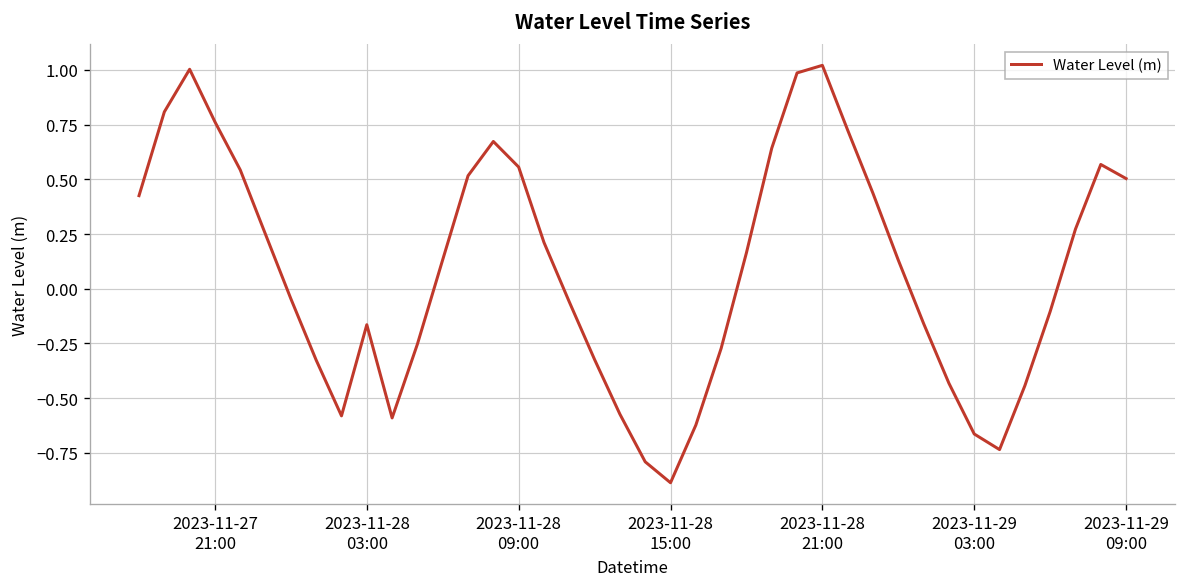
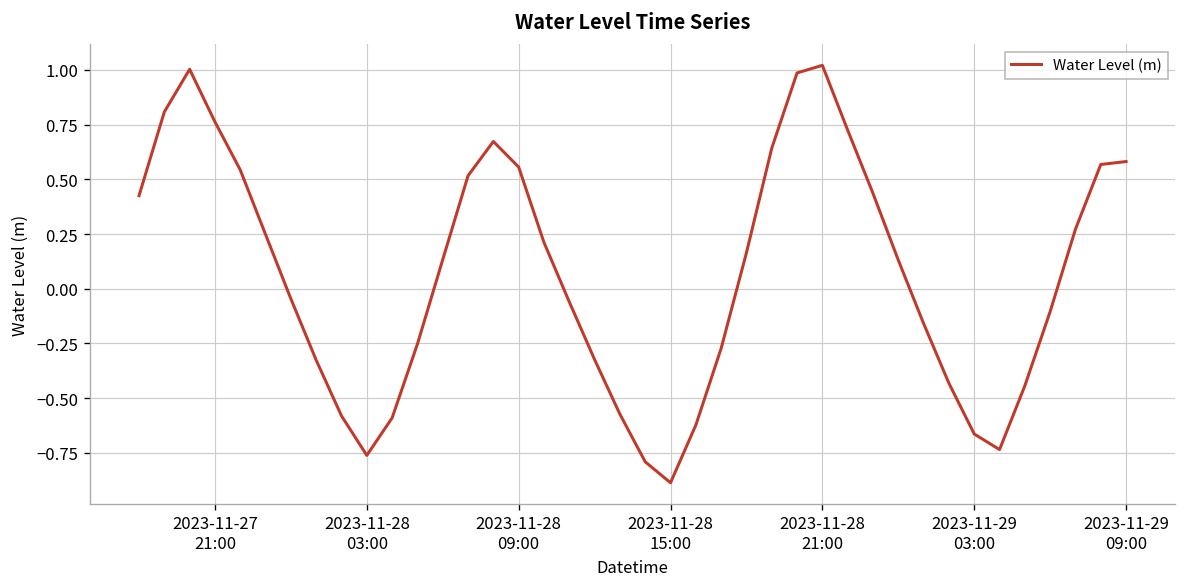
  {
    "2023-11-27 21:00": 0.76,
-   "2023-11-28 03:00": -0.16,
+   "2023-11-28 03:00": -0.76,
    "2023-11-28 09:00": 0.56,
    "2023-11-28 15:00": -0.89,
    "2023-11-28 21:00": 1.02,
    "2023-11-29 03:00": -0.66,
-   "2023-11-29 09:00": 0.50
+   "2023-11-29 09:00": 0.58
  }
